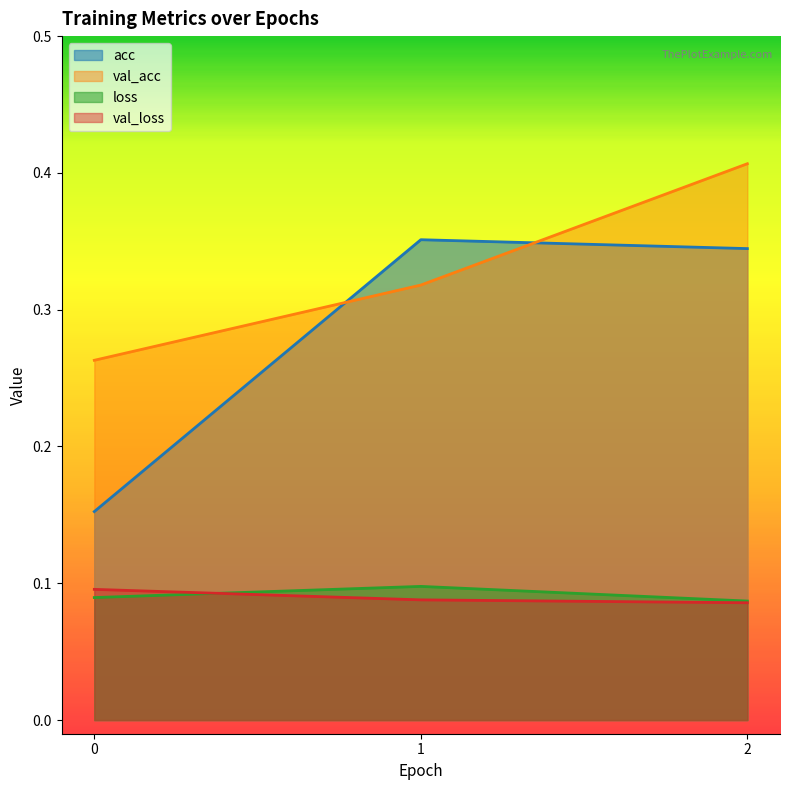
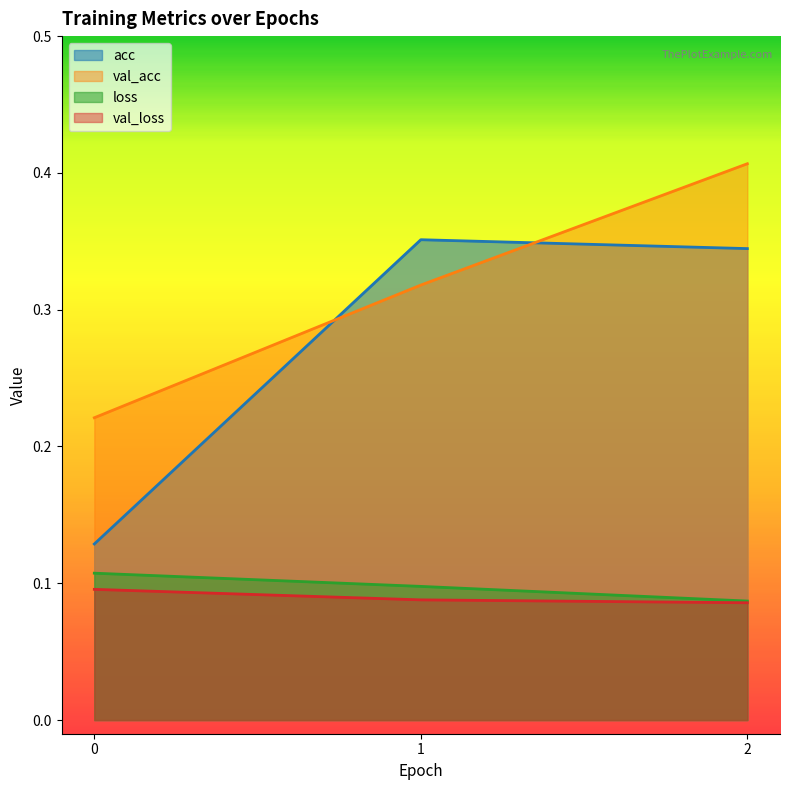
  {
    "acc": {
-     "0": 0.152,
+     "0": 0.129,
      "1": 0.351,
      "2": 0.345
    },
    "val_acc": {
-     "0": 0.263,
+     "0": 0.221,
      "1": 0.318,
      "2": 0.407
    },
    "loss": {
-     "0": 0.090,
+     "0": 0.107,
      "1": 0.098
    },
    "val_loss": {
      "0": 0.096,
      "1": 0.088
    }
  }
